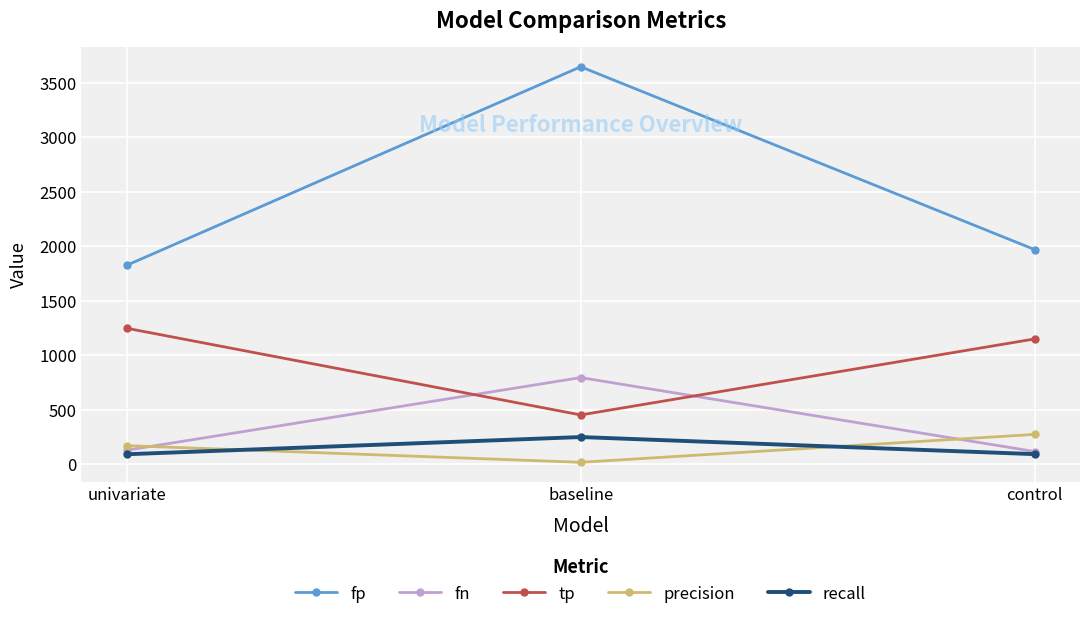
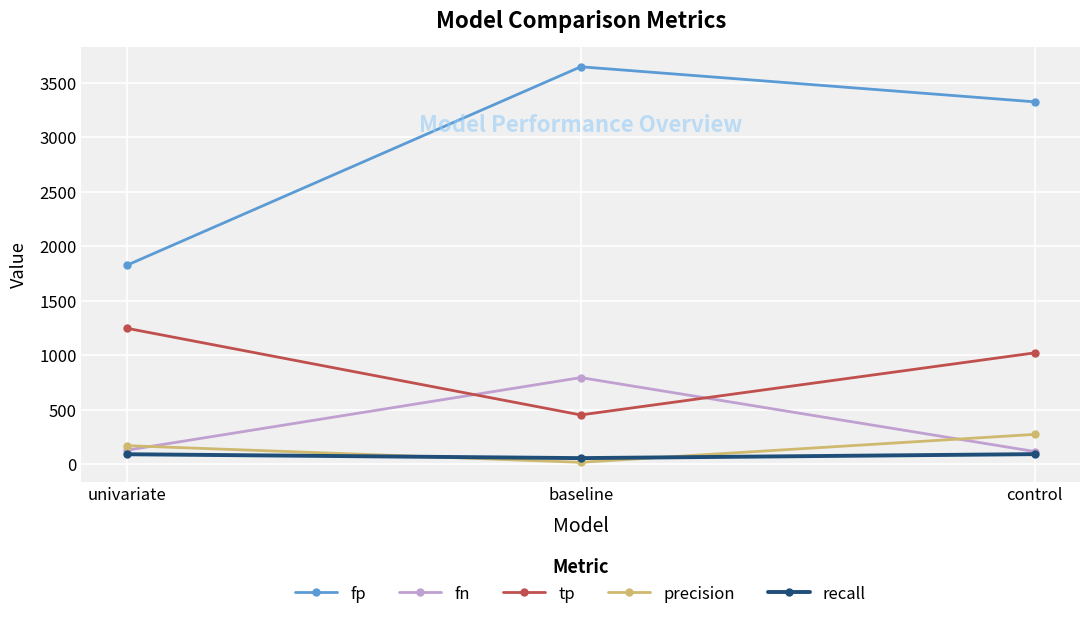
  {
    "fp": {
      "univariate": 1830,
      "baseline": 3650,
-     "control": 1970
+     "control": 3330
    },
    "fn": {
      "univariate": 130,
      "baseline": 790,
      "control": 120
    },
    "tp": {
      "univariate": 1250,
      "baseline": 450,
-     "control": 1150
+     "control": 1020
    },
    "precision": {
      "univariate": 170,
      "baseline": 20,
      "control": 270
    },
    "recall": {
      "univariate": 90,
-     "baseline": 250,
+     "baseline": 50,
      "control": 90
    }
  }
